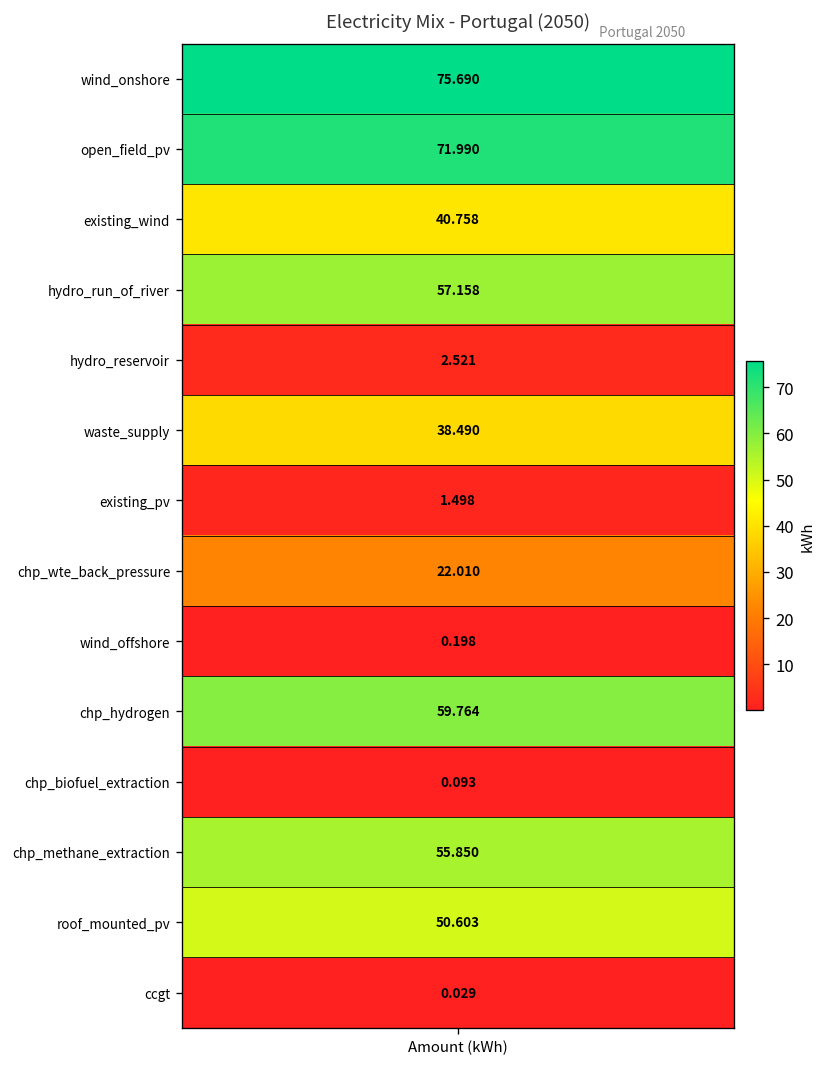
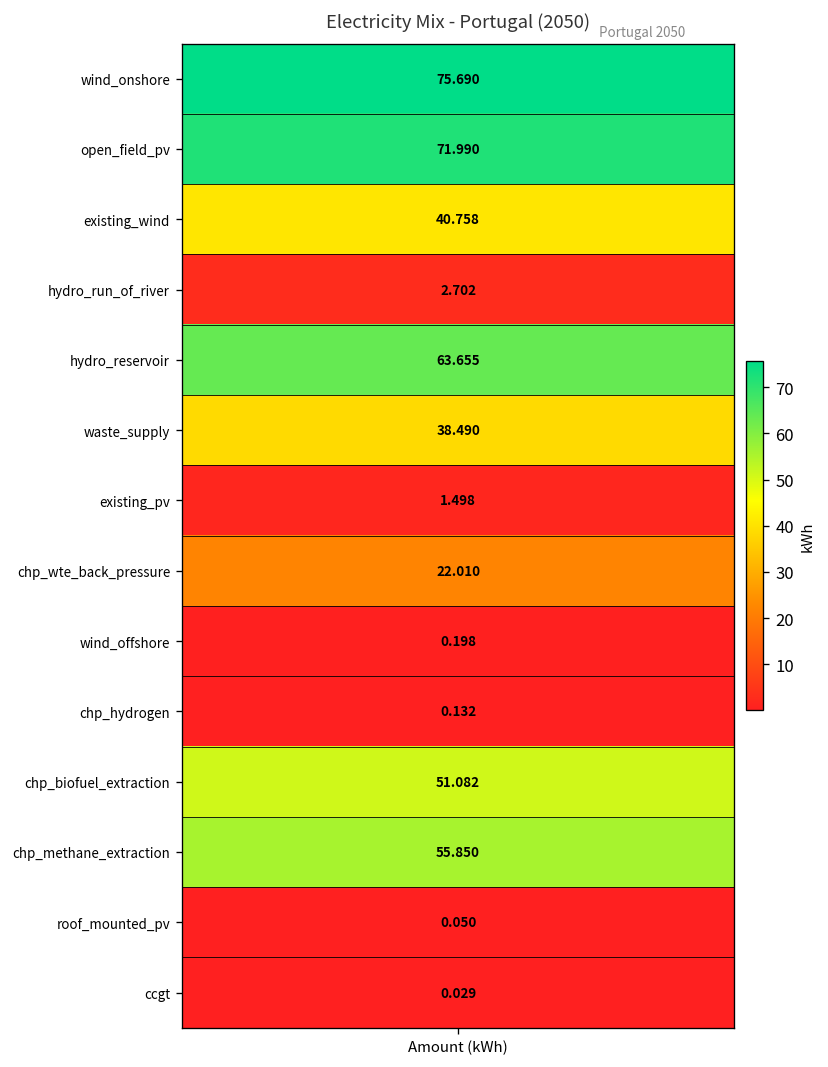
  {
    "wind_onshore": {
      "Amount (kWh)": 75.690
    },
    "open_field_pv": {
      "Amount (kWh)": 71.990
    },
    "existing_wind": {
      "Amount (kWh)": 40.758
    },
    "hydro_run_of_river": {
-     "Amount (kWh)": 57.158
+     "Amount (kWh)": 2.702
    },
    "hydro_reservoir": {
-     "Amount (kWh)": 2.521
+     "Amount (kWh)": 63.655
    },
    "waste_supply": {
      "Amount (kWh)": 38.490
    },
    "existing_pv": {
      "Amount (kWh)": 1.498
    },
    "chp_wte_back_pressure": {
      "Amount (kWh)": 22.010
    },
    "wind_offshore": {
      "Amount (kWh)": 0.198
    },
    "chp_hydrogen": {
-     "Amount (kWh)": 59.764
+     "Amount (kWh)": 0.132
    },
    "chp_biofuel_extraction": {
-     "Amount (kWh)": 0.093
+     "Amount (kWh)": 51.082
    },
    "chp_methane_extraction": {
      "Amount (kWh)": 55.850
    },
    "roof_mounted_pv": {
-     "Amount (kWh)": 50.603
+     "Amount (kWh)": 0.050
    },
    "ccgt": {
      "Amount (kWh)": 0.029
    }
  }
